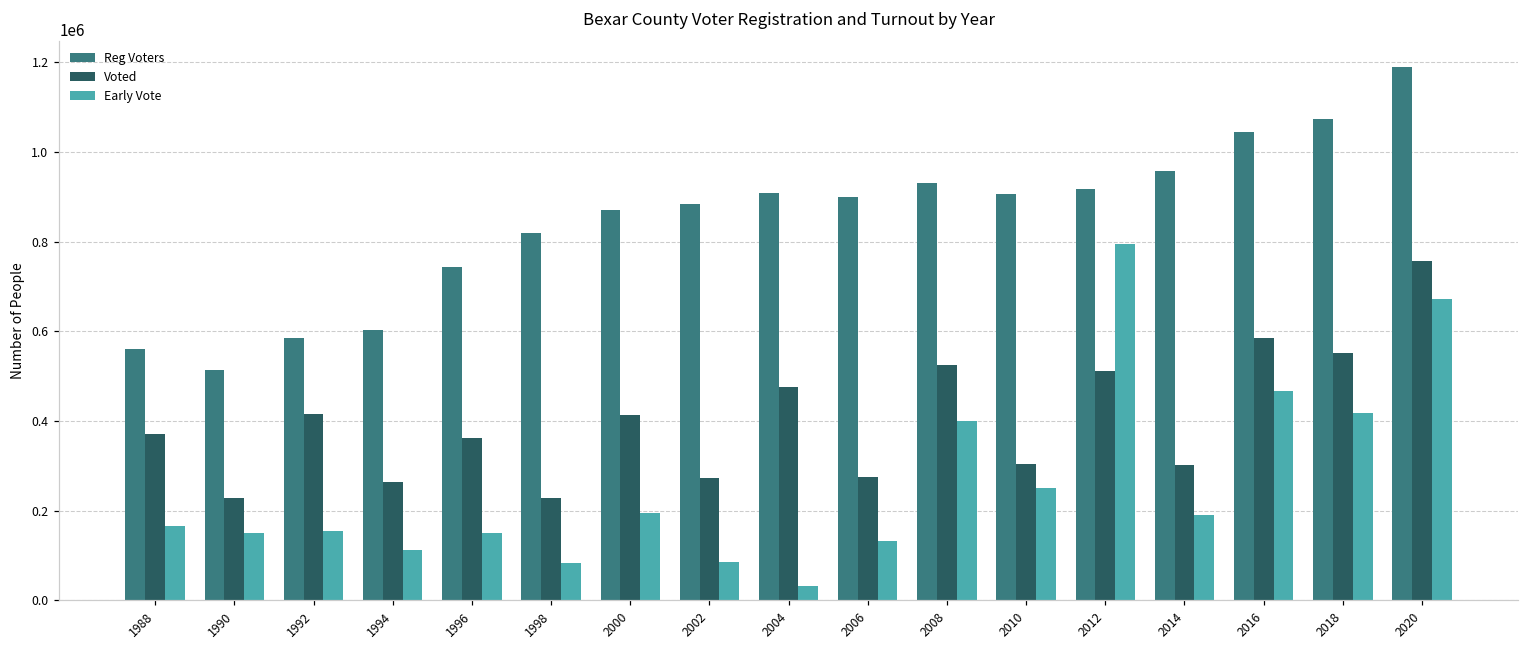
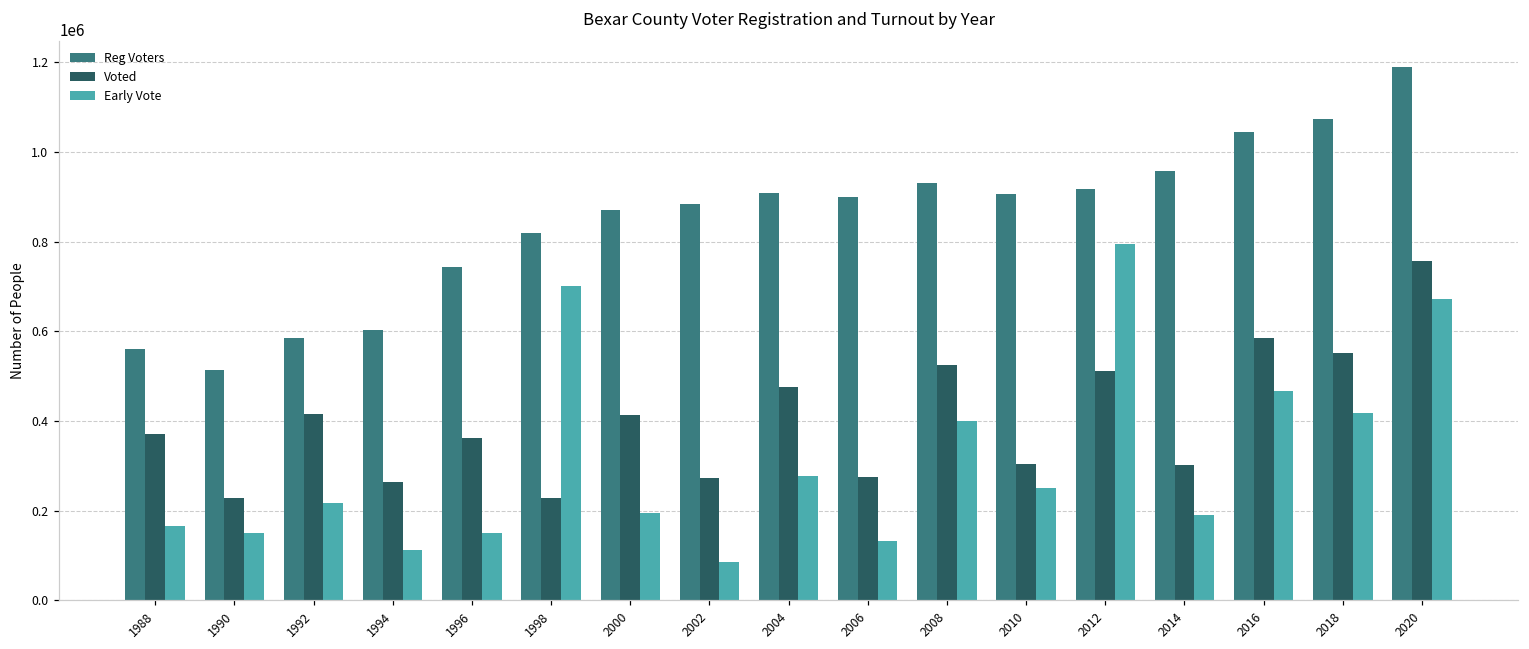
  {
    "Early Vote": {
      "1988": 160000,
      "1990": 150000,
-     "1992": 160000,
+     "1992": 220000,
      "1994": 110000,
      "1996": 150000,
-     "1998": 80000,
+     "1998": 700000,
      "2000": 190000,
      "2002": 90000,
-     "2004": 30000,
+     "2004": 280000,
      "2006": 130000,
      "2008": 400000,
      "2010": 250000,
      "2012": 790000,
      "2014": 190000,
      "2016": 470000,
      "2018": 420000,
      "2020": 670000
    }
  }
